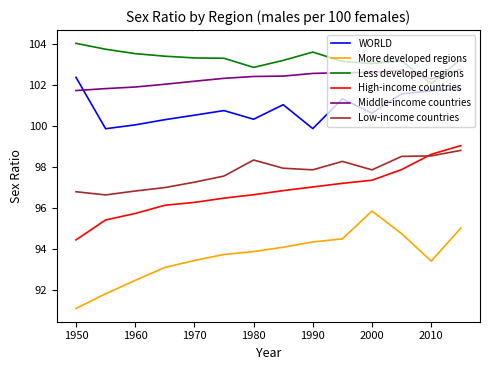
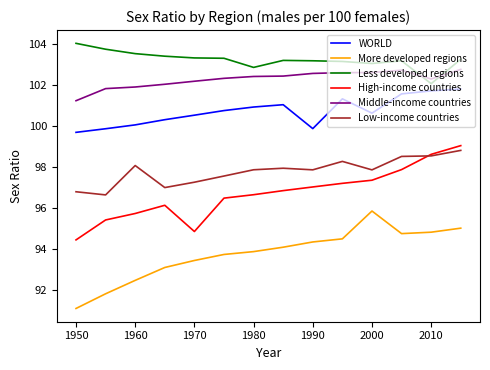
  {
    "WORLD": {
-     "1950": 102.3,
+     "1950": 99.7,
      "1960": 100.0,
      "1970": 100.5,
-     "1980": 100.3,
+     "1980": 100.9,
      "1990": 99.8
    },
    "More developed regions": {
      "1950": 91.1,
      "1960": 92.4,
      "1970": 93.4,
      "1980": 93.8,
      "1990": 94.3,
      "2000": 95.8,
-     "2010": 93.4
+     "2010": 94.8
    },
    "Less developed regions": {
      "1950": 104.0,
      "1960": 103.5,
      "1970": 103.3,
      "1980": 102.8,
-     "1990": 103.6
+     "1990": 103.2
    },
    "High-income countries": {
      "1950": 94.4,
      "1960": 95.7,
-     "1970": 96.3,
+     "1970": 94.8,
      "1980": 96.6,
      "1990": 97.0,
      "2000": 97.3
    },
    "Middle-income countries": {
-     "1950": 101.7,
+     "1950": 101.2,
      "1960": 101.9,
      "1970": 102.2,
      "1980": 102.4,
      "1990": 102.5
    },
    "Low-income countries": {
      "1950": 96.8,
-     "1960": 96.8,
+     "1960": 98.0,
      "1970": 97.2,
-     "1980": 98.3,
+     "1980": 97.8,
      "1990": 97.8,
      "2000": 97.8
    }
  }
